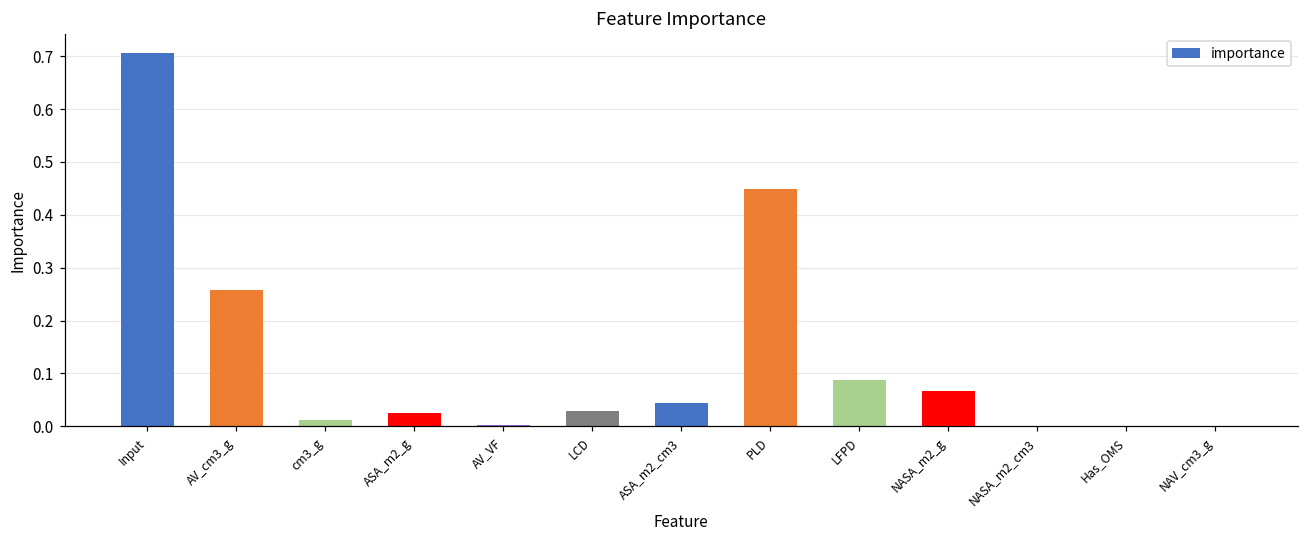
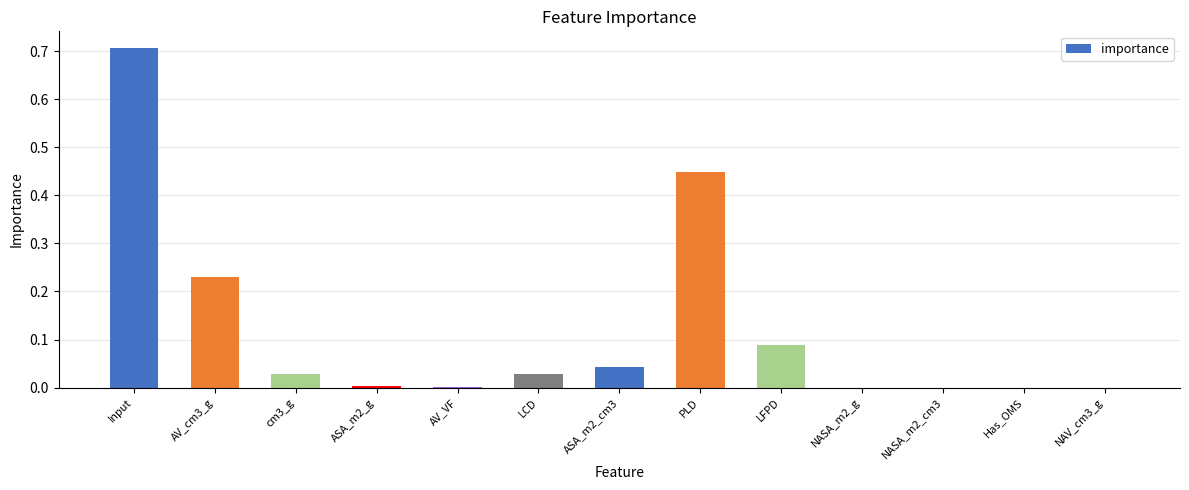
  {
    "Input": 0.71,
-   "AV_cm3_g": 0.26,
-   "cm3_g": 0.01,
-   "ASA_m2_g": 0.03,
+   "AV_cm3_g": 0.23,
+   "cm3_g": 0.03,
+   "ASA_m2_g": 0.00,
    "LCD": 0.03,
    "ASA_m2_cm3": 0.04,
    "PLD": 0.45,
    "LFPD": 0.09,
-   "NASA_m2_g": 0.07
+   "NASA_m2_g": 0.00
  }
